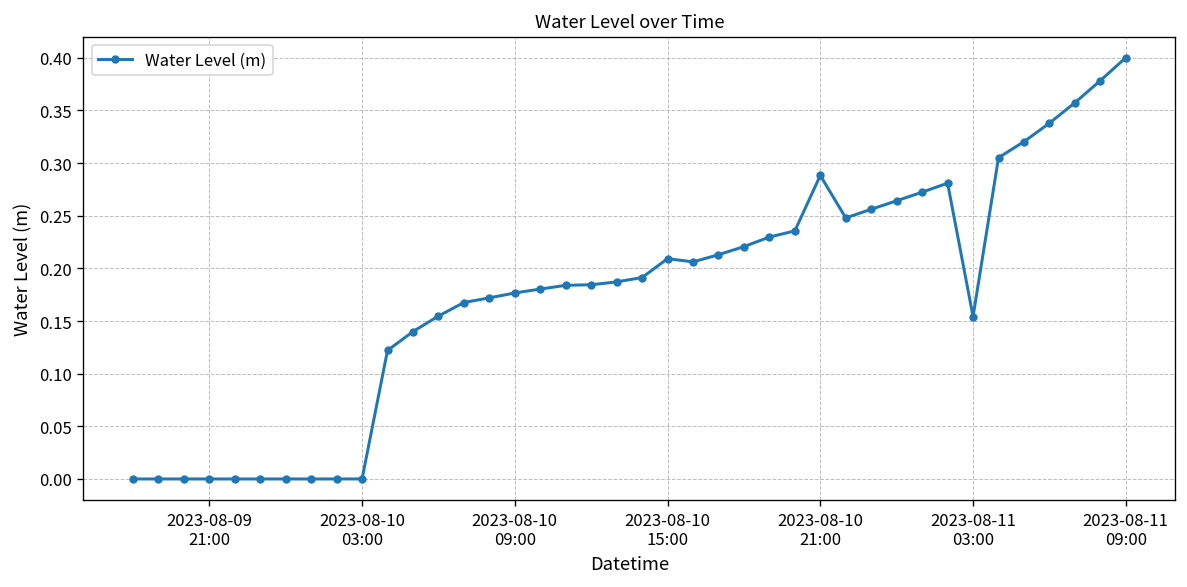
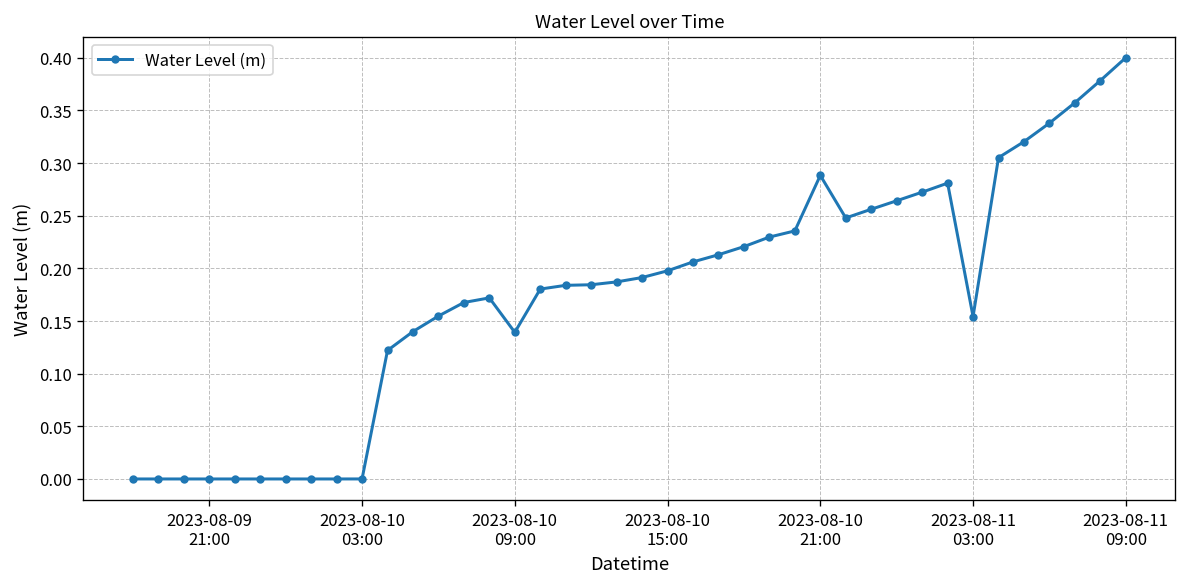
  {
    "2023-08-09 21:00": 0.00,
    "2023-08-10 03:00": 0.00,
-   "2023-08-10 09:00": 0.18,
-   "2023-08-10 15:00": 0.21,
+   "2023-08-10 09:00": 0.14,
+   "2023-08-10 15:00": 0.20,
    "2023-08-10 21:00": 0.29,
    "2023-08-11 03:00": 0.15,
    "2023-08-11 09:00": 0.40
  }
